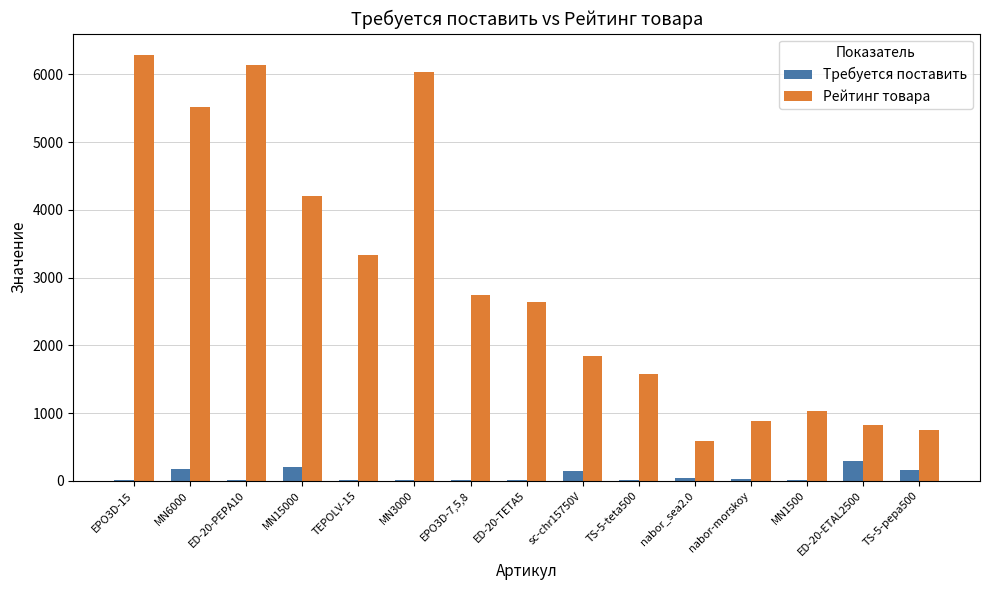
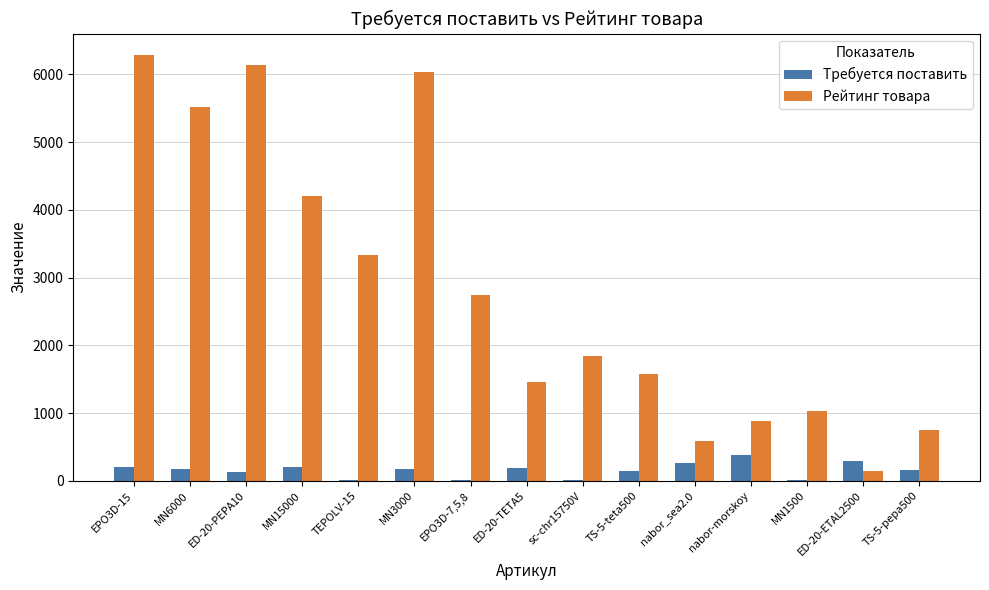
  {
    "Требуется поставить": {
-     "EPO3D-15": 0,
+     "EPO3D-15": 200,
      "MN6000": 200,
-     "ED-20-PEPA10": 0,
+     "ED-20-PEPA10": 100,
      "MN15000": 200,
-     "MN3000": 0,
-     "ED-20-TETA5": 0,
-     "sc-chr15750V": 100,
-     "TS-5-teta500": 0,
-     "nabor_sea2.0": 0,
-     "nabor-morskoy": 0,
+     "MN3000": 200,
+     "ED-20-TETA5": 200,
+     "sc-chr15750V": 0,
+     "TS-5-teta500": 200,
+     "nabor_sea2.0": 300,
+     "nabor-morskoy": 400,
      "ED-20-ETAL2500": 300,
      "TS-5-pepa500": 200
    },
    "Рейтинг товара": {
      "EPO3D-15": 6300,
      "MN6000": 5500,
      "ED-20-PEPA10": 6100,
      "MN15000": 4200,
      "TEPOLV-15": 3300,
      "MN3000": 6000,
      "EPO3D-7,5,8": 2700,
-     "ED-20-TETA5": 2600,
+     "ED-20-TETA5": 1500,
      "sc-chr15750V": 1800,
      "TS-5-teta500": 1600,
      "nabor_sea2.0": 600,
      "nabor-morskoy": 900,
      "MN1500": 1000,
-     "ED-20-ETAL2500": 800,
+     "ED-20-ETAL2500": 100,
      "TS-5-pepa500": 700
    }
  }
